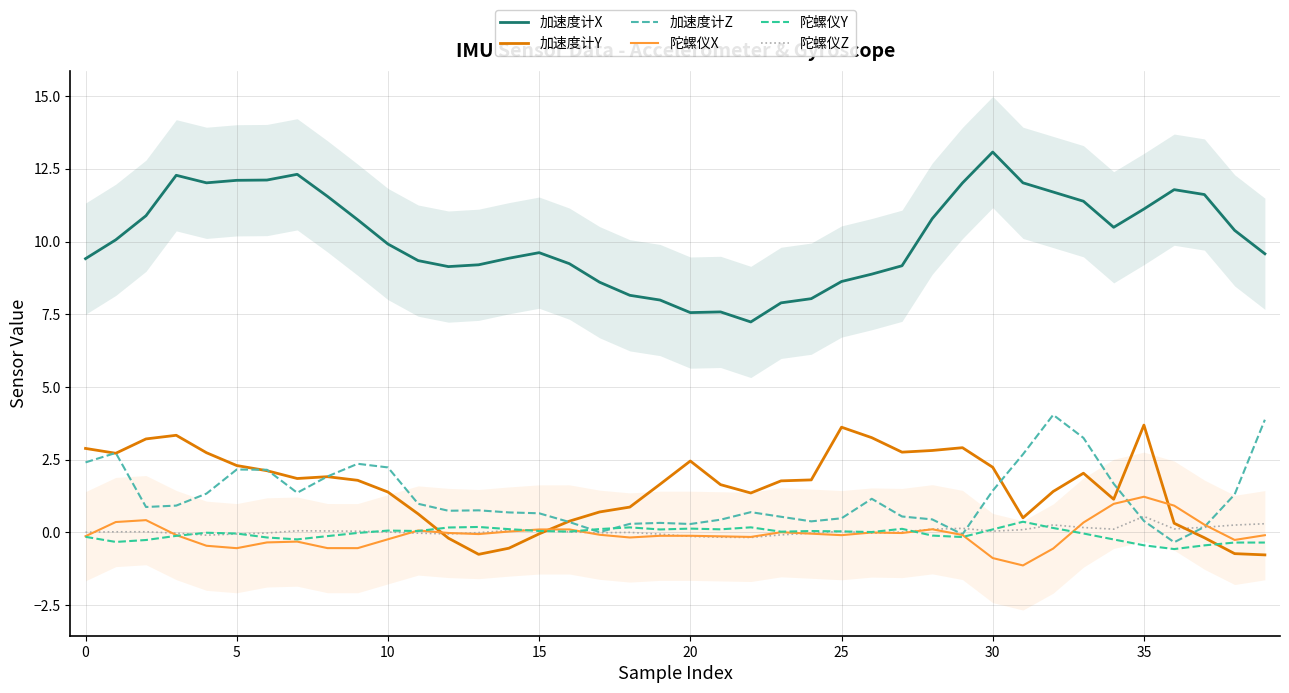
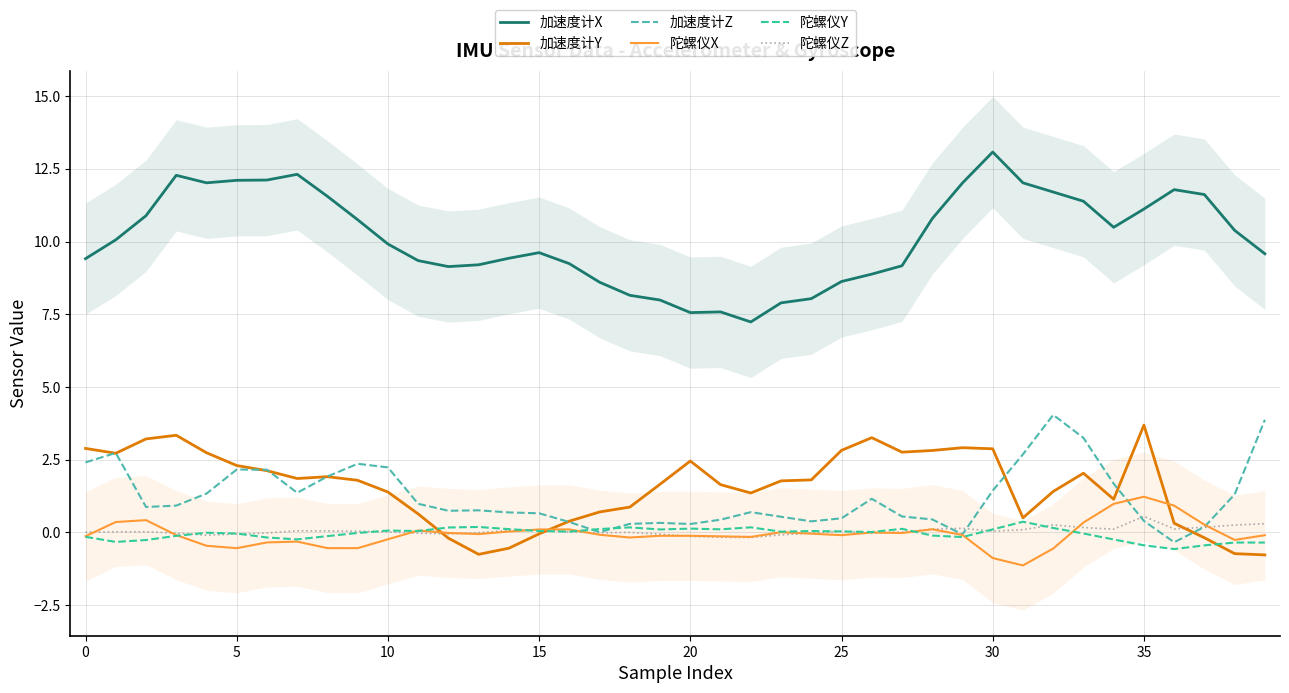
  {
    "加速度计Y": {
      "0": 2.9,
      "5": 2.3,
      "10": 1.4,
      "15": 0.0,
      "20": 2.5,
-     "25": 3.6,
-     "30": 2.2,
+     "25": 2.8,
+     "30": 2.9,
      "35": 3.7
    },
    "陀螺仪Z": {
      "0": 0.0,
      "35": 0.6
    }
  }
